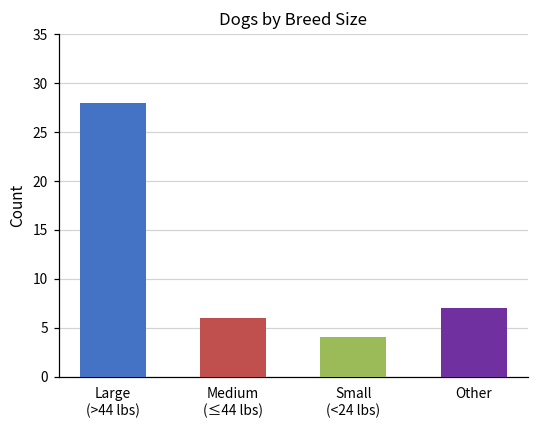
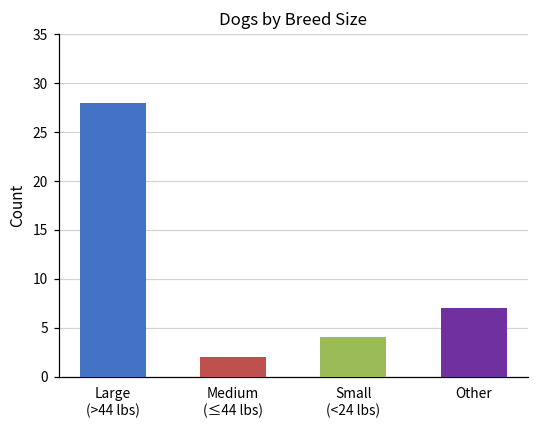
  {
    "Large (>44 lbs)": 28,
-   "Medium (≤44 lbs)": 6,
+   "Medium (≤44 lbs)": 2,
    "Small (<24 lbs)": 4,
    "Other": 7
  }
